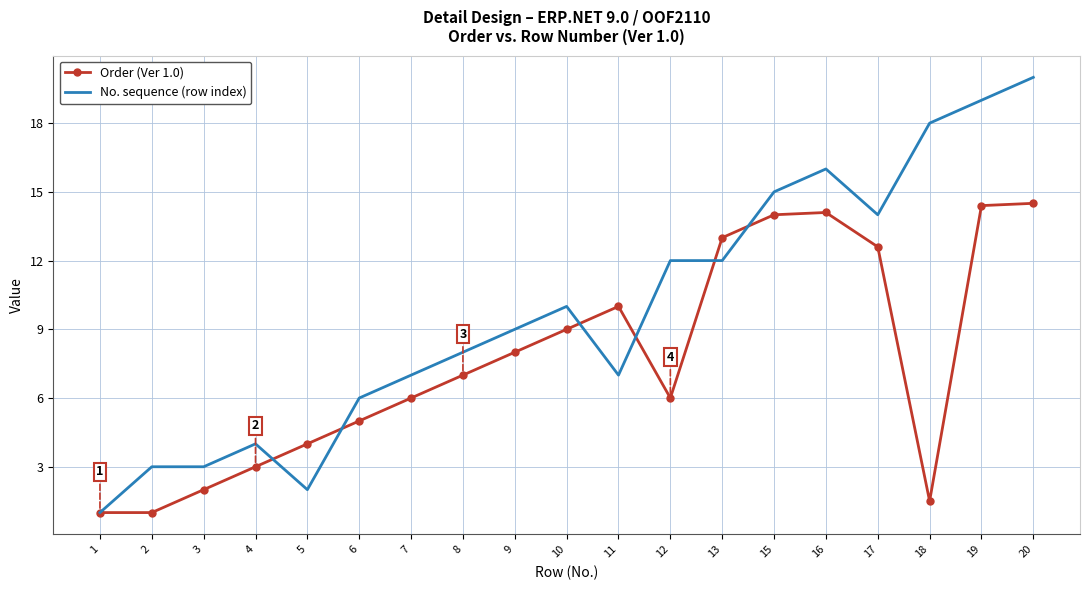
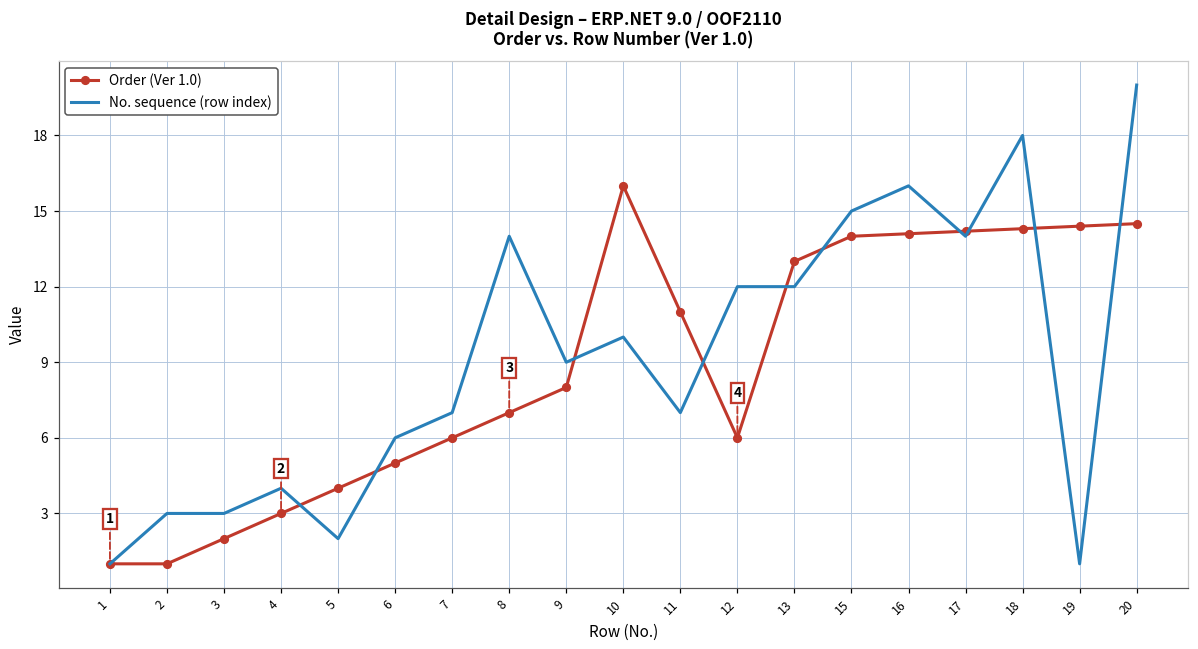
  {
    "Order (Ver 1.0)": {
      "2": 1.0,
      "3": 2.0,
      "4": 3.0,
      "5": 4.0,
      "6": 5.0,
      "7": 6.0,
      "8": 7.0,
      "9": 8.0,
-     "10": 9,
-     "11": 10,
+     "10": 16,
+     "11": 11,
      "13": 13.0,
      "15": 14.0,
      "16": 14.1,
-     "17": 12.6,
-     "18": 1.5,
+     "17": 14.2,
+     "18": 14.3,
      "19": 14.4,
      "20": 14.5
    },
    "No. sequence (row index)": {
      "2": 3,
      "3": 3,
      "5": 2,
      "6": 6,
      "7": 7,
-     "8": 8,
+     "8": 14,
      "9": 9,
      "10": 10,
      "11": 7,
      "12": 12,
      "13": 12,
      "15": 15,
      "16": 16,
      "17": 14,
      "18": 18,
-     "19": 19,
+     "19": 1,
      "20": 20
    }
  }
